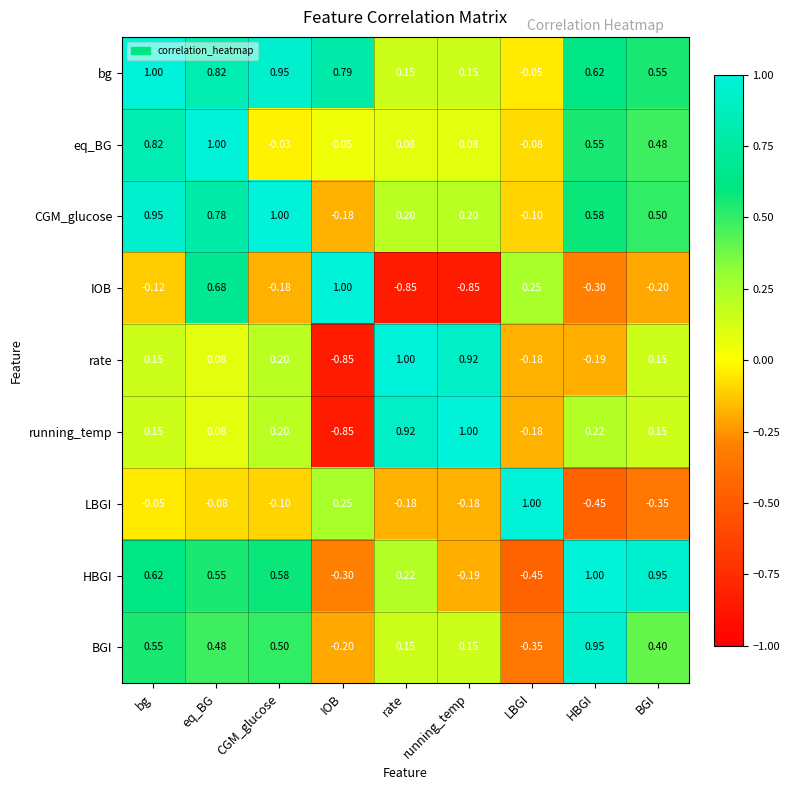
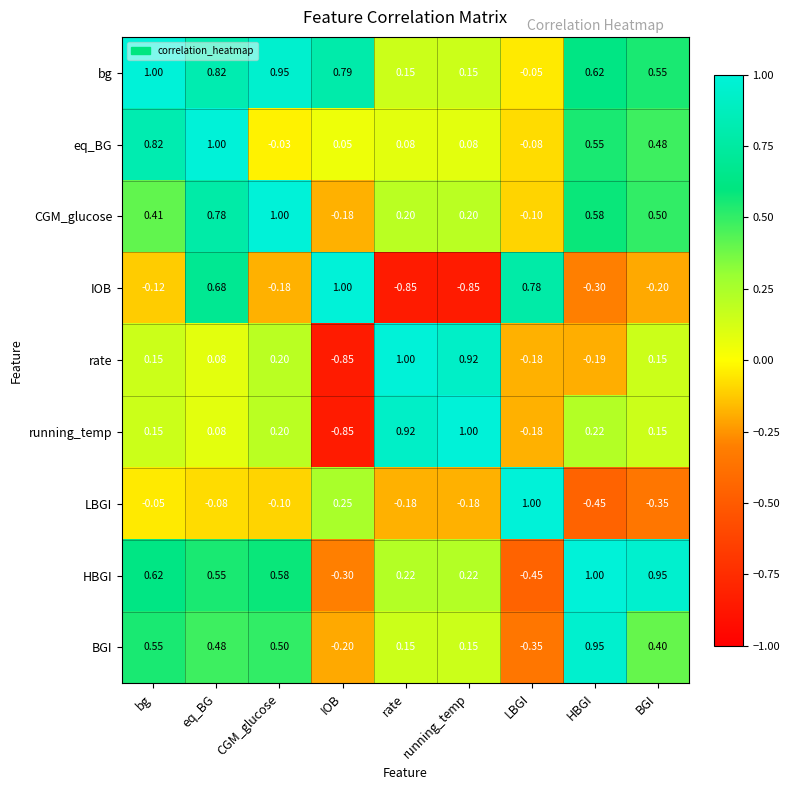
  {
    "bg": {
      "bg": 1.00,
      "eq_BG": 0.82,
      "CGM_glucose": 0.95,
      "IOB": 0.79,
      "rate": 0.15,
      "running_temp": 0.15,
      "LBGI": -0.05,
      "HBGI": 0.62,
      "BGI": 0.55
    },
    "eq_BG": {
      "bg": 0.82,
      "eq_BG": 1.00,
      "CGM_glucose": -0.03,
      "IOB": 0.05,
      "rate": 0.08,
      "running_temp": 0.08,
      "LBGI": -0.08,
      "HBGI": 0.55,
      "BGI": 0.48
    },
    "CGM_glucose": {
-     "bg": 0.95,
+     "bg": 0.41,
      "eq_BG": 0.78,
      "CGM_glucose": 1.00,
      "IOB": -0.18,
      "rate": 0.20,
      "running_temp": 0.20,
      "LBGI": -0.10,
      "HBGI": 0.58,
      "BGI": 0.50
    },
    "IOB": {
      "bg": -0.12,
      "eq_BG": 0.68,
      "CGM_glucose": -0.18,
      "IOB": 1.00,
      "rate": -0.85,
      "running_temp": -0.85,
-     "LBGI": 0.25,
+     "LBGI": 0.78,
      "HBGI": -0.30,
      "BGI": -0.20
    },
    "rate": {
      "bg": 0.15,
      "eq_BG": 0.08,
      "CGM_glucose": 0.20,
      "IOB": -0.85,
      "rate": 1.00,
      "running_temp": 0.92,
      "LBGI": -0.18,
      "HBGI": -0.19,
      "BGI": 0.15
    },
    "running_temp": {
      "bg": 0.15,
      "eq_BG": 0.08,
      "CGM_glucose": 0.20,
      "IOB": -0.85,
      "rate": 0.92,
      "running_temp": 1.00,
      "LBGI": -0.18,
      "HBGI": 0.22,
      "BGI": 0.15
    },
    "LBGI": {
      "bg": -0.05,
      "eq_BG": -0.08,
      "CGM_glucose": -0.10,
      "IOB": 0.25,
      "rate": -0.18,
      "running_temp": -0.18,
      "LBGI": 1.00,
      "HBGI": -0.45,
      "BGI": -0.35
    },
    "HBGI": {
      "bg": 0.62,
      "eq_BG": 0.55,
      "CGM_glucose": 0.58,
      "IOB": -0.30,
      "rate": 0.22,
-     "running_temp": -0.19,
+     "running_temp": 0.22,
      "LBGI": -0.45,
      "HBGI": 1.00,
      "BGI": 0.95
    },
    "BGI": {
      "bg": 0.55,
      "eq_BG": 0.48,
      "CGM_glucose": 0.50,
      "IOB": -0.20,
      "rate": 0.15,
      "running_temp": 0.15,
      "LBGI": -0.35,
      "HBGI": 0.95,
      "BGI": 0.40
    }
  }
